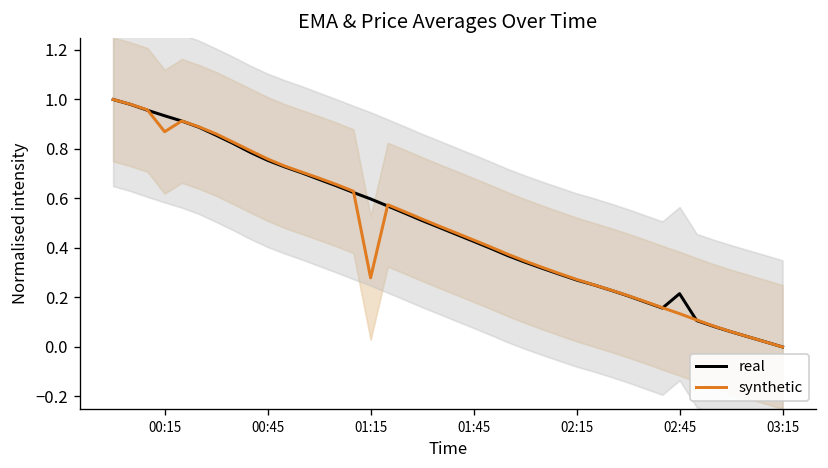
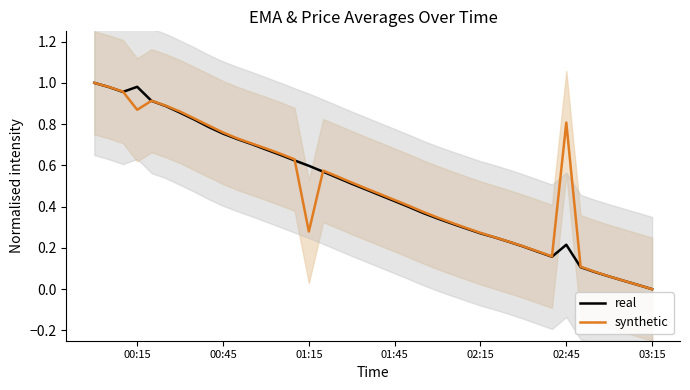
  {
    "real": {
-     "00:15": 0.93,
+     "00:15": 0.98,
      "01:15": 0.60,
      "02:45": 0.22
    },
    "synthetic": {
      "00:15": 0.87,
      "01:15": 0.28,
-     "02:45": 0.13
+     "02:45": 0.81
    }
  }
